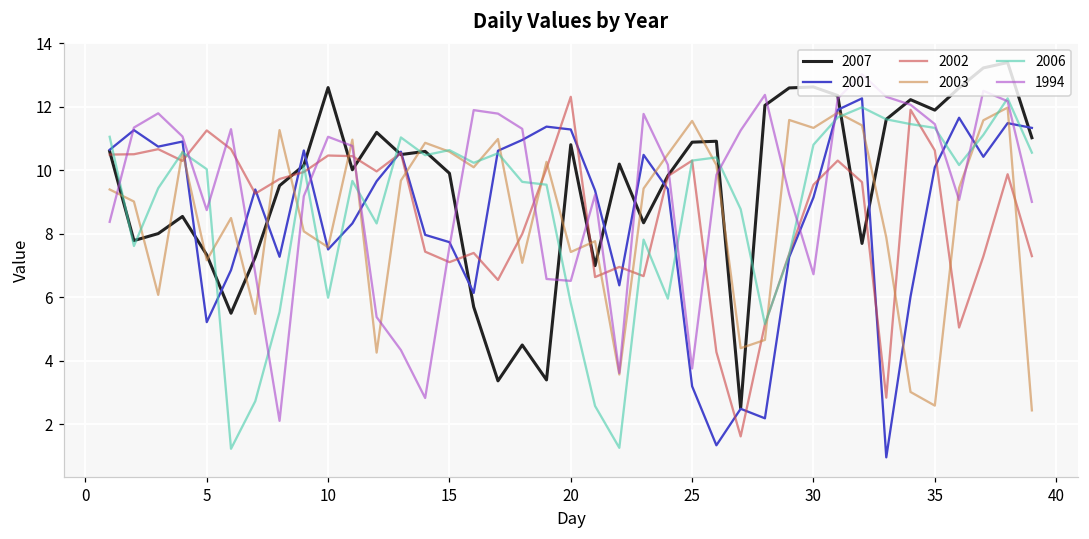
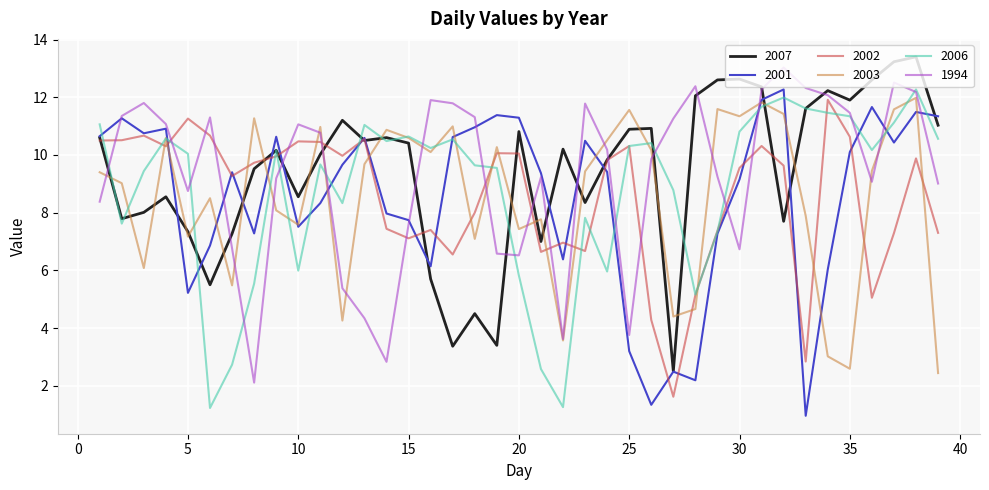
  {
    "2007": {
      "5": 7.3,
-     "10": 12.6,
-     "15": 9.9,
+     "10": 8.6,
+     "15": 10.4,
      "20": 10.8,
      "25": 10.9,
      "35": 11.9
    },
    "2001": {
      "5": 5.2,
      "15": 7.7,
      "20": 11.3,
      "25": 3.2,
      "30": 9.2,
      "35": 10.1
    },
    "2002": {
      "5": 11.3,
      "10": 10.5,
      "15": 7.1,
-     "20": 12.3,
+     "20": 10.1,
      "30": 9.6,
      "35": 10.6
    },
    "2003": {
      "5": 7.2,
      "20": 7.4,
      "25": 11.6,
      "30": 11.3,
      "35": 2.6
    },
    "2006": {
      "5": 10.0,
      "10": 6.0,
      "20": 5.8,
      "30": 10.8,
      "35": 11.3
    },
    "1994": {
      "5": 8.8,
      "10": 11.1,
      "15": 7.6,
      "20": 6.5,
      "25": 3.8,
      "30": 6.7,
      "35": 11.5
    }
  }
